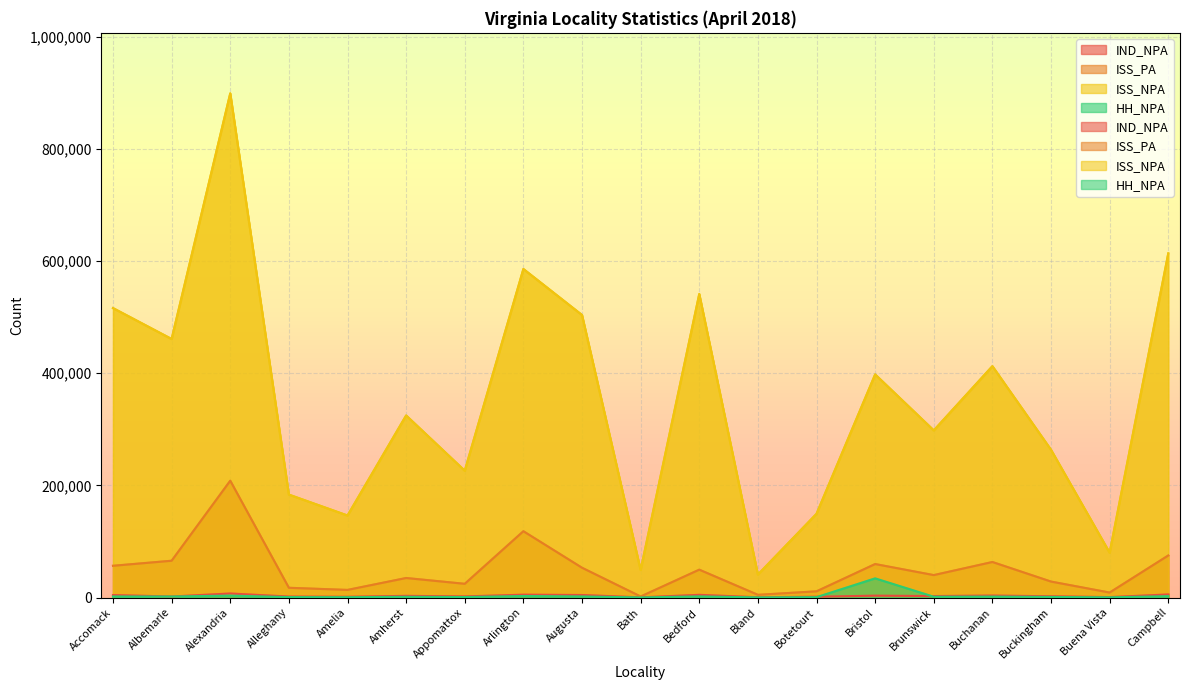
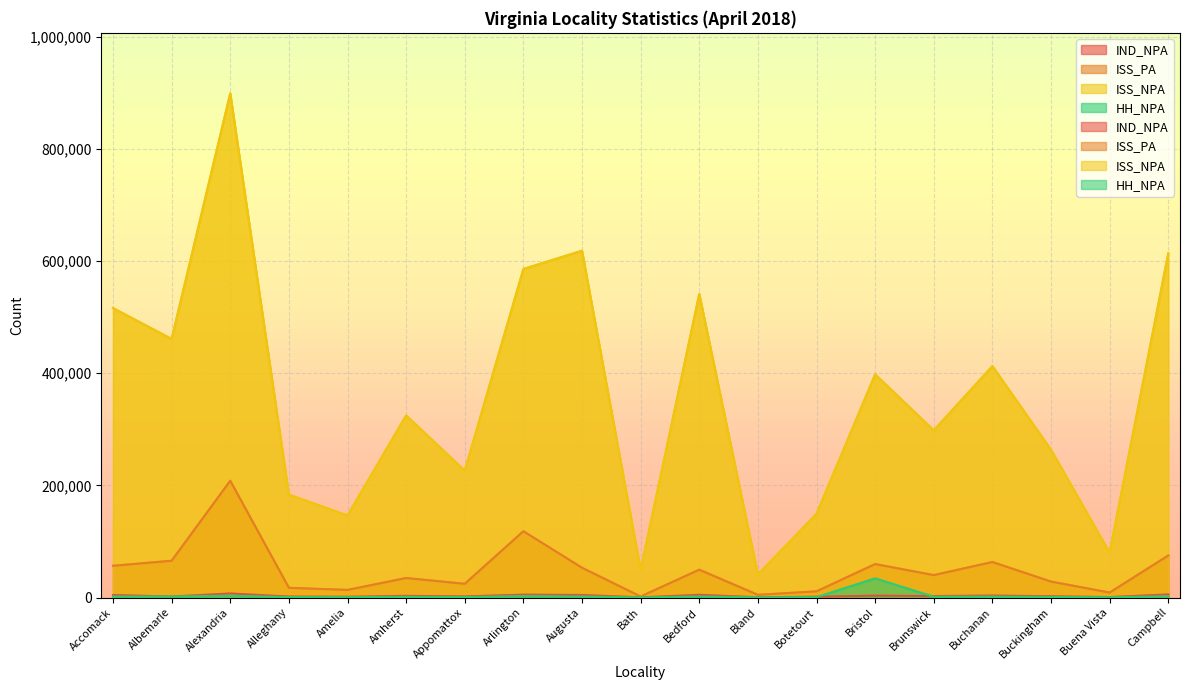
  {
    "ISS_NPA": {
      "Accomack": "520,000",
      "Albemarle": "460,000",
      "Alexandria": "900,000",
      "Alleghany": "180,000",
      "Amelia": "150,000",
      "Amherst": "320,000",
      "Appomattox": "230,000",
      "Arlington": "590,000",
-     "Augusta": "500,000",
+     "Augusta": "620,000",
      "Bath": "50,000",
      "Bedford": "540,000",
      "Bland": "40,000",
      "Botetourt": "150,000",
      "Bristol": "400,000",
      "Brunswick": "300,000",
      "Buchanan": "410,000",
      "Buckingham": "260,000",
      "Buena Vista": "80,000",
      "Campbell": "610,000"
    },
    "HH_NPA": {
      "Bristol": "30,000"
    }
  }
